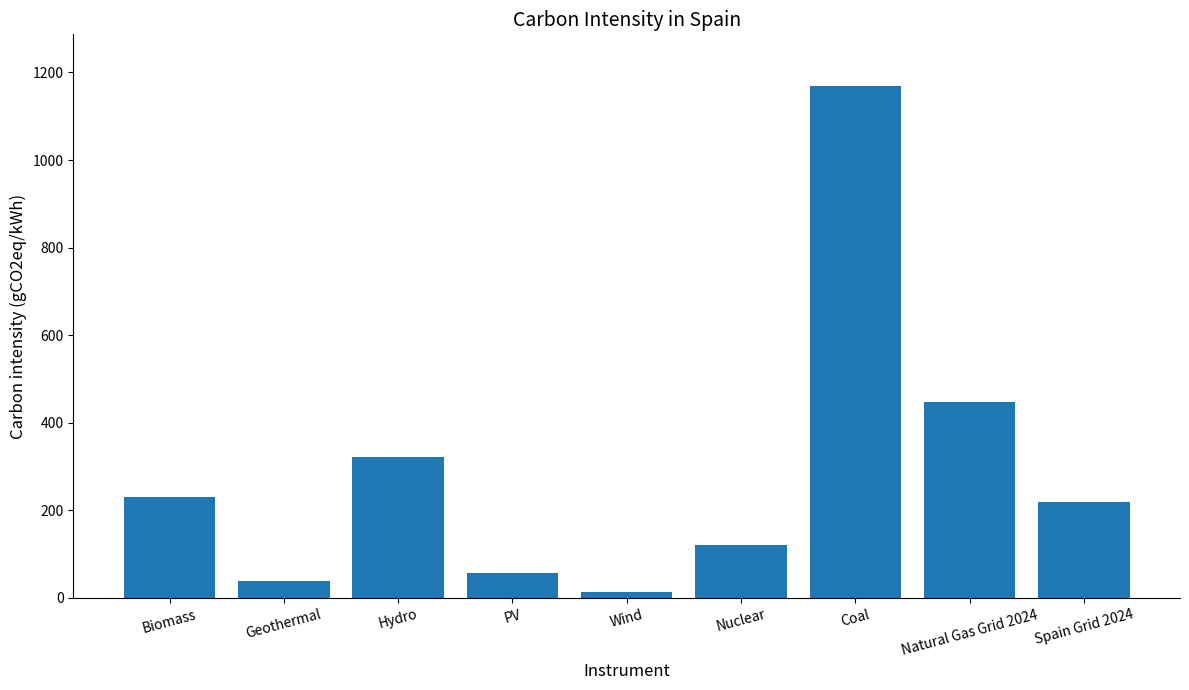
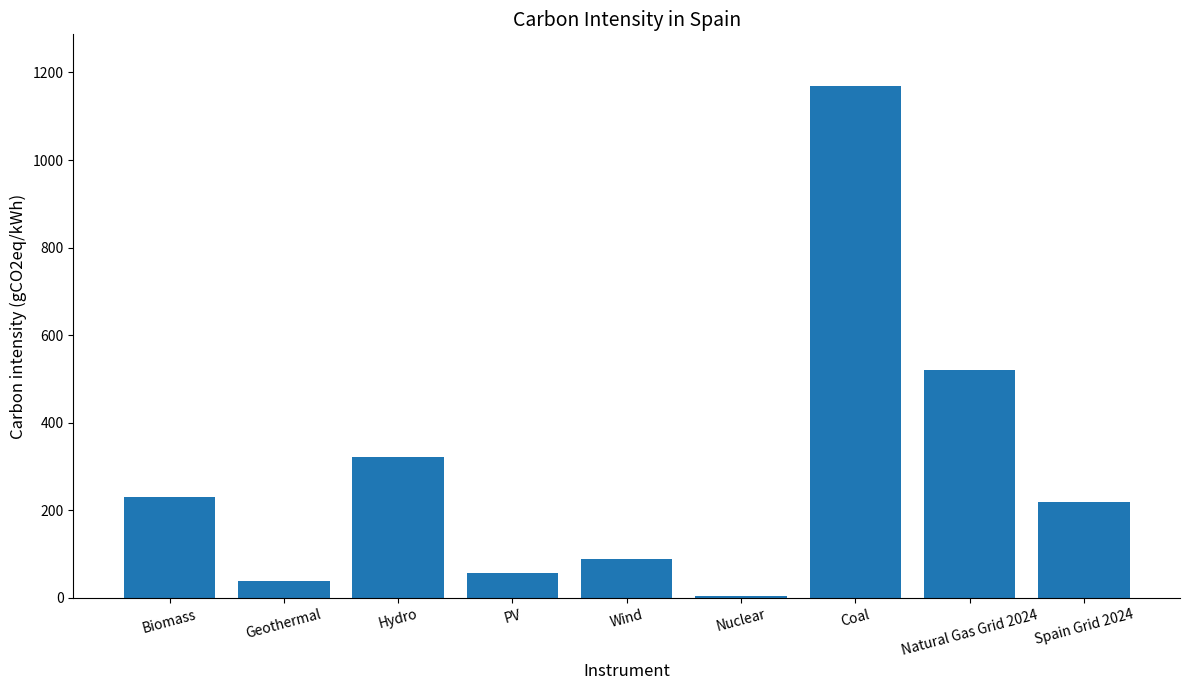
  {
    "Biomass": 230,
    "Geothermal": 40,
    "Hydro": 320,
    "PV": 60,
-   "Wind": 10,
-   "Nuclear": 120,
+   "Wind": 90,
+   "Nuclear": 10,
    "Coal": 1170,
-   "Natural Gas Grid 2024": 450,
+   "Natural Gas Grid 2024": 520,
    "Spain Grid 2024": 220
  }
